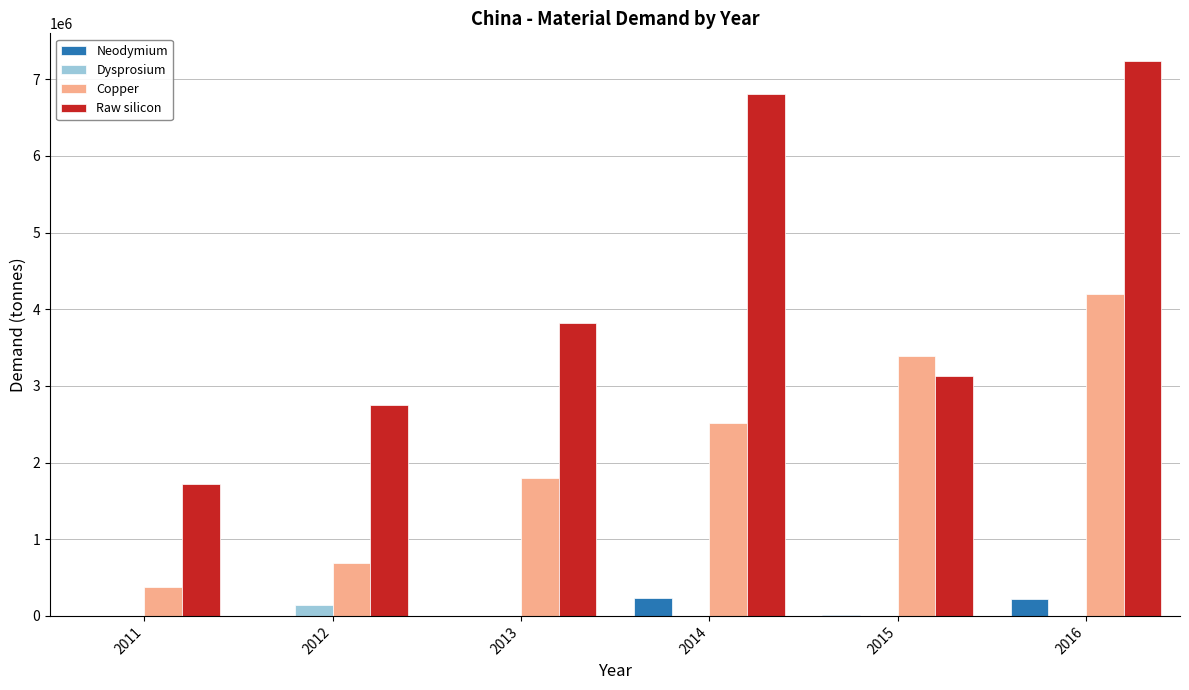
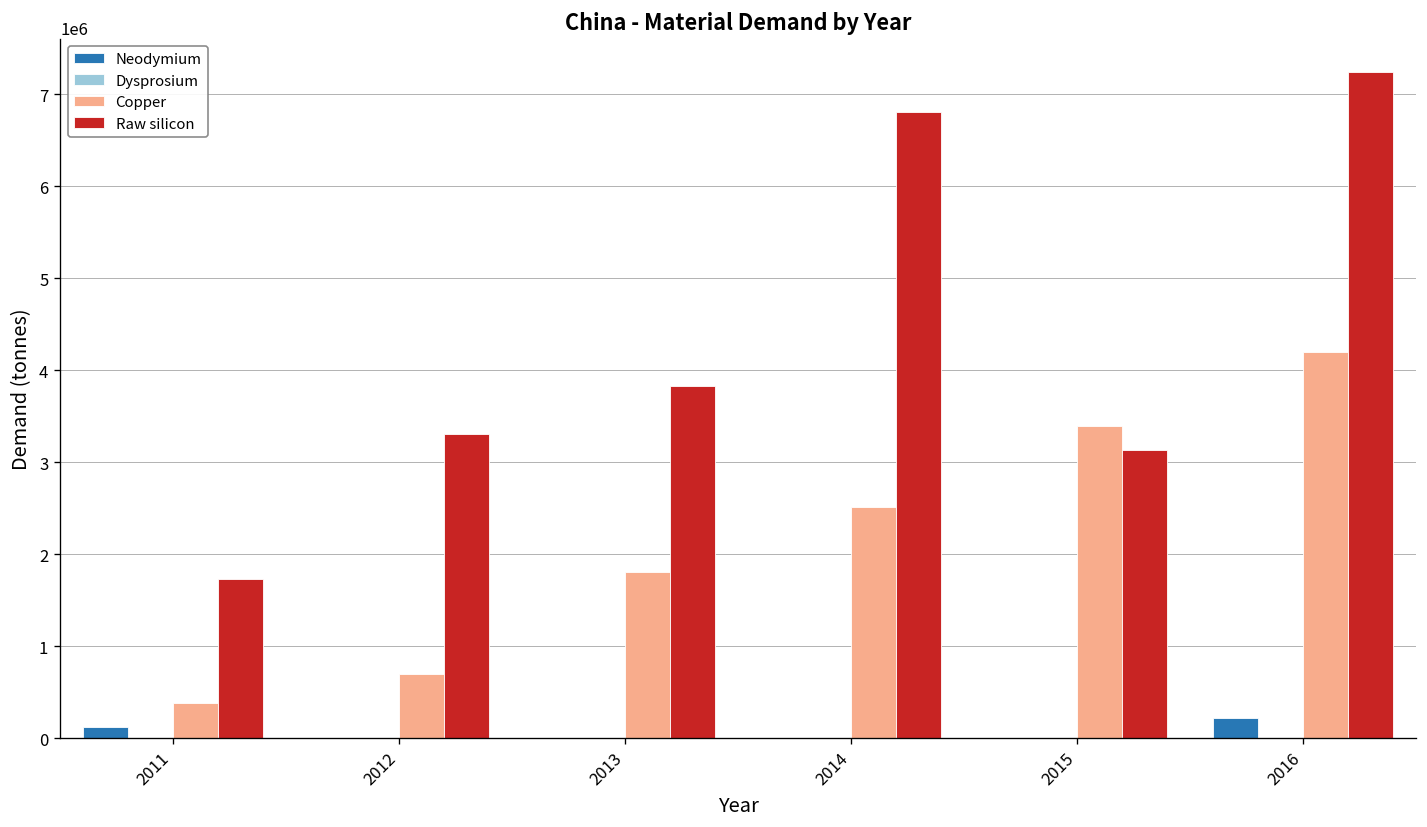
  {
    "Neodymium": {
-     "2011": 0,
-     "2014": 200000,
+     "2011": 100000,
+     "2014": 0,
      "2016": 200000
    },
    "Dysprosium": {
-     "2012": 100000
+     "2012": 0
    },
    "Copper": {
      "2011": 400000,
      "2012": 700000,
      "2013": 1800000,
      "2014": 2500000,
      "2015": 3400000,
      "2016": 4200000
    },
    "Raw silicon": {
      "2011": 1700000,
-     "2012": 2800000,
+     "2012": 3300000,
      "2013": 3800000,
      "2014": 6800000,
      "2015": 3100000,
      "2016": 7200000
    }
  }
